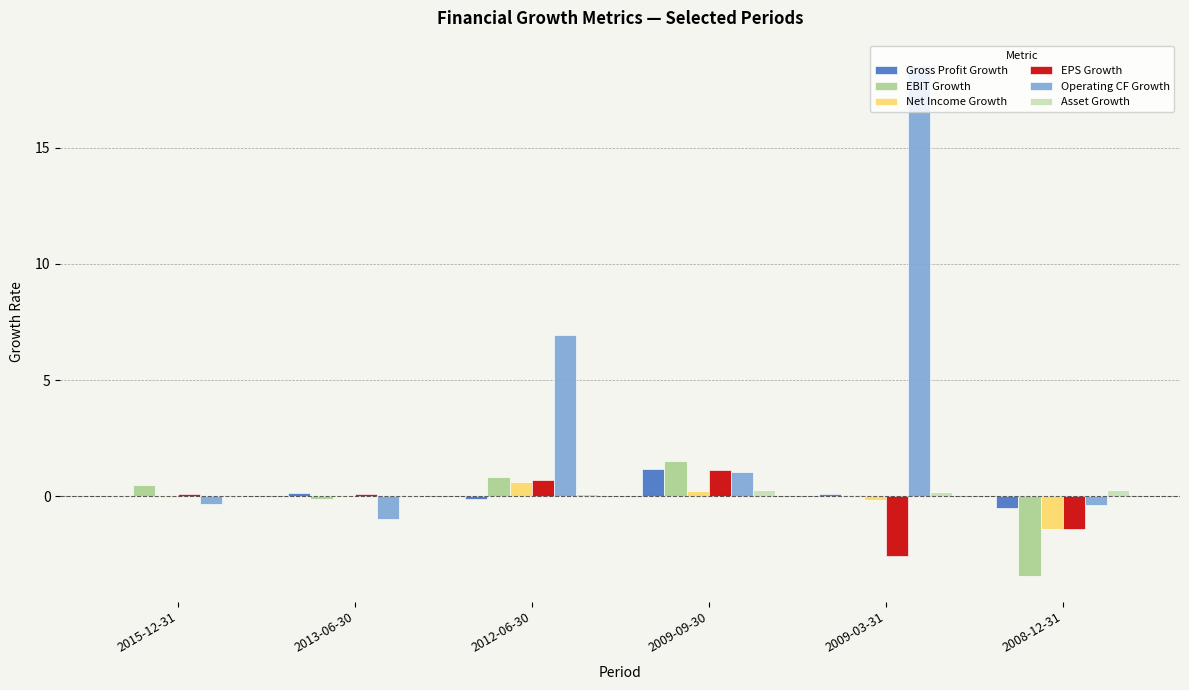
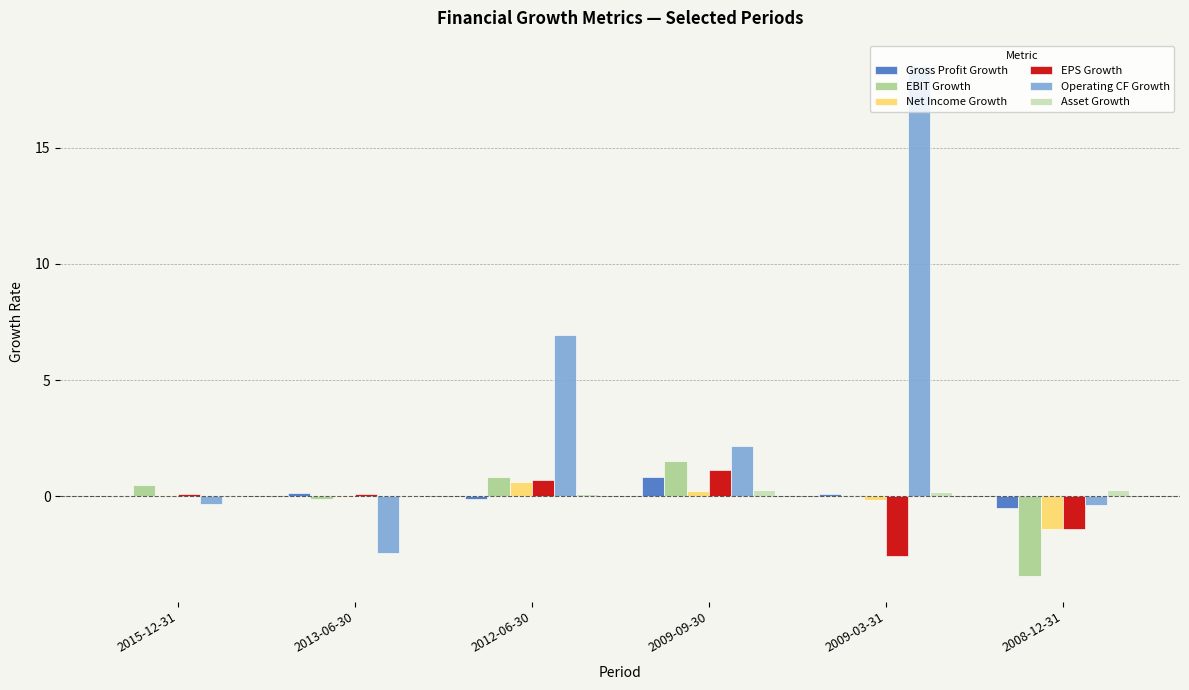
  {
    "Gross Profit Growth": {
      "2013-06-30": 0.1,
      "2012-06-30": -0.1,
-     "2009-09-30": 1.2,
+     "2009-09-30": 0.8,
      "2008-12-31": -0.5
    },
    "Net Income Growth": {
      "2012-06-30": 0.6,
      "2009-09-30": 0.2,
      "2009-03-31": -0.2,
      "2008-12-31": -1.4
    },
    "EPS Growth": {
      "2012-06-30": 0.7,
      "2009-09-30": 1.1,
      "2009-03-31": -2.6,
      "2008-12-31": -1.4
    },
    "Operating CF Growth": {
      "2015-12-31": -0.4,
-     "2013-06-30": -1.0,
+     "2013-06-30": -2.5,
      "2012-06-30": 7.0,
-     "2009-09-30": 1.1,
+     "2009-09-30": 2.2,
      "2008-12-31": -0.4
    }
  }
